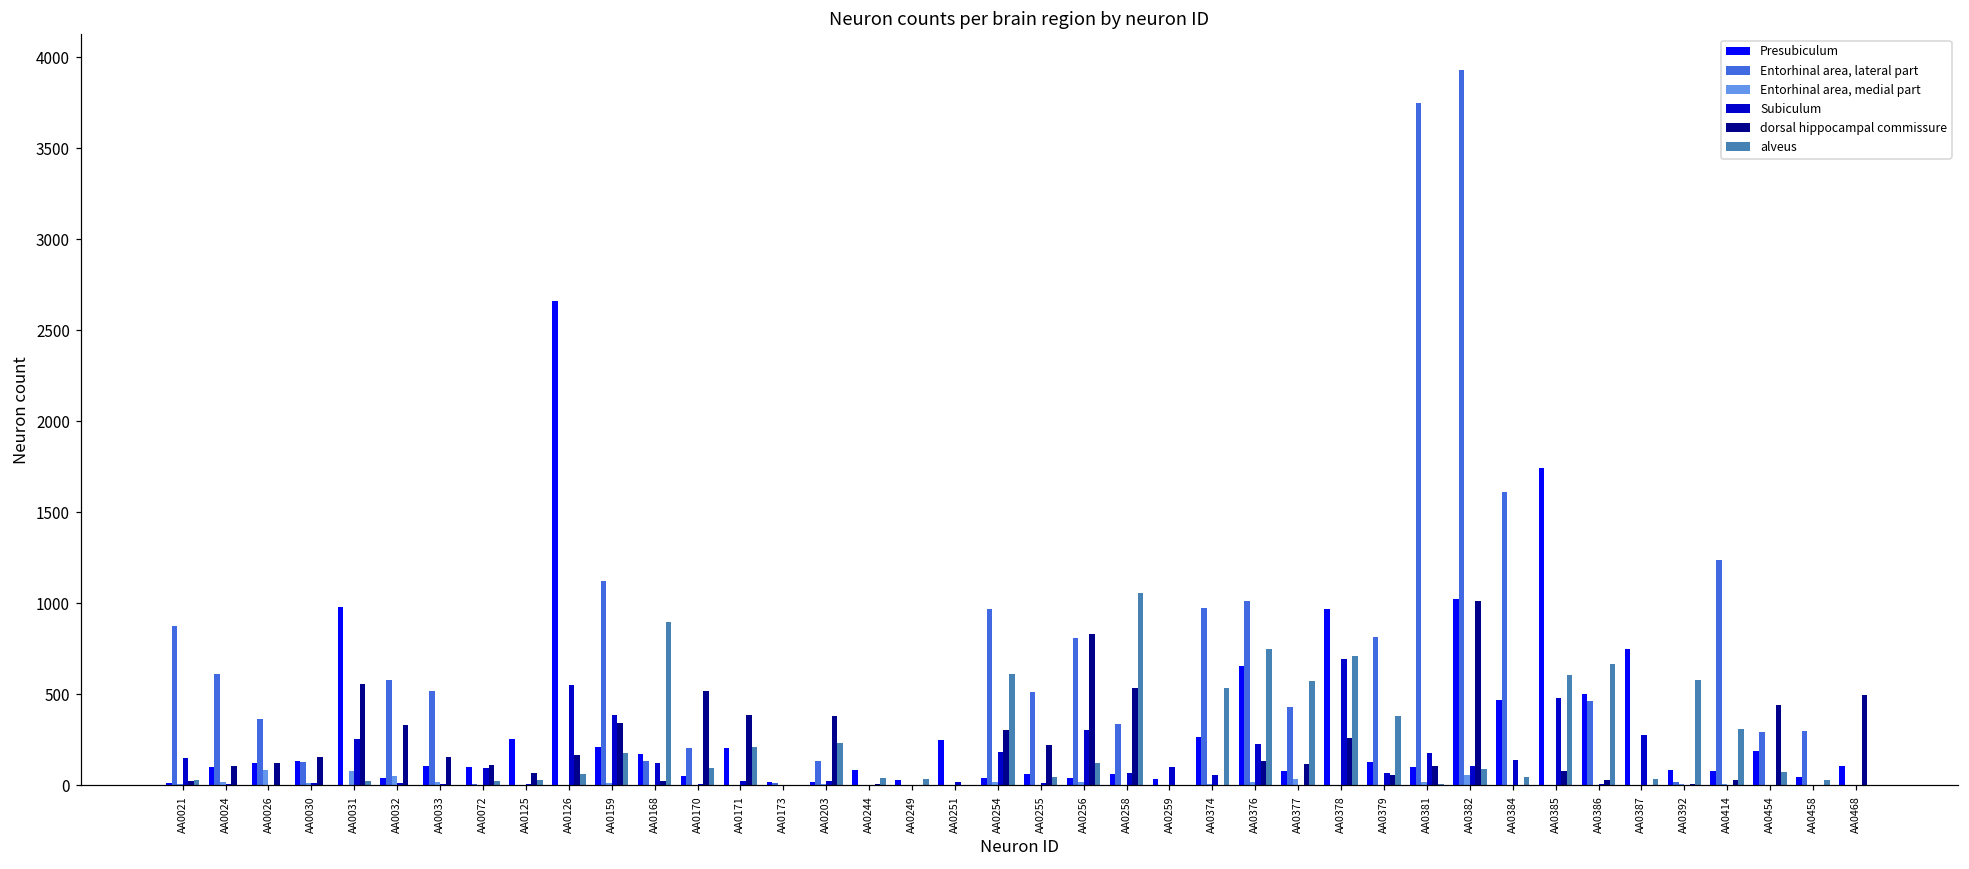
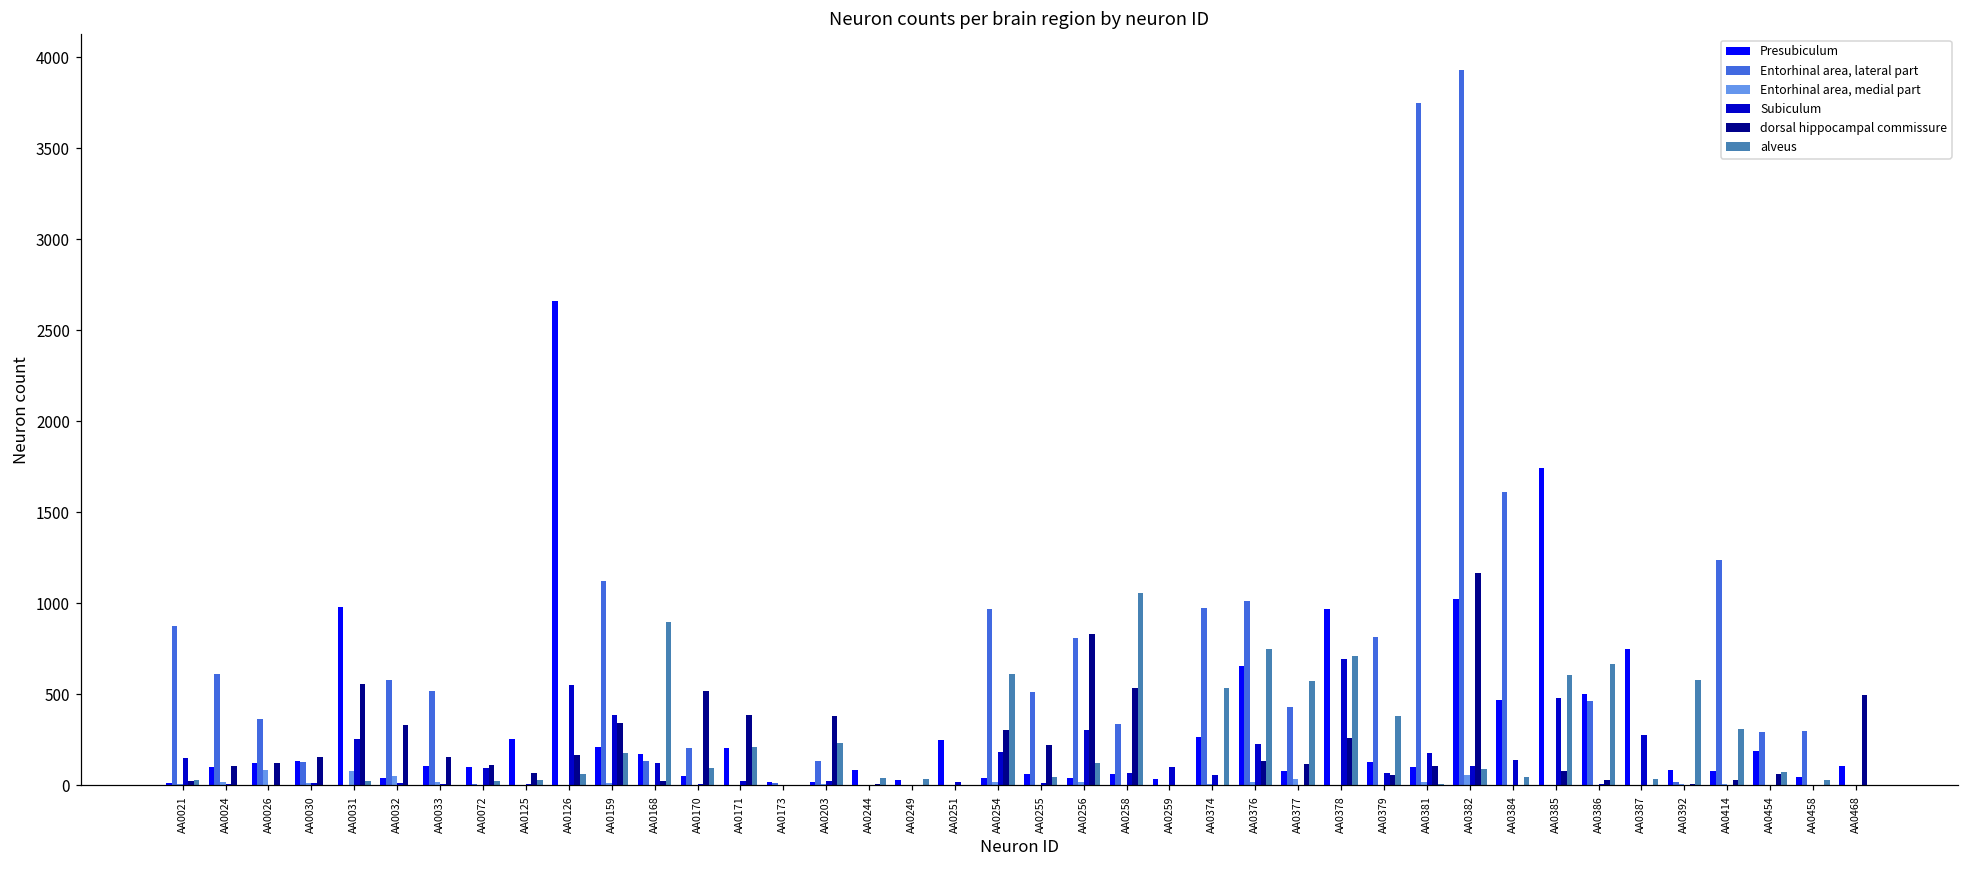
  {
    "dorsal hippocampal commissure": {
      "AA0021": 30,
      "AA0024": 110,
      "AA0026": 120,
      "AA0030": 160,
      "AA0031": 560,
      "AA0032": 330,
      "AA0033": 160,
      "AA0072": 110,
      "AA0125": 70,
      "AA0126": 170,
      "AA0159": 340,
      "AA0168": 30,
      "AA0170": 520,
      "AA0171": 390,
      "AA0173": 0,
      "AA0203": 380,
      "AA0249": 0,
      "AA0251": 0,
      "AA0254": 300,
      "AA0255": 220,
      "AA0256": 830,
      "AA0258": 540,
      "AA0259": 0,
      "AA0374": 0,
      "AA0376": 140,
      "AA0377": 120,
      "AA0378": 260,
      "AA0379": 60,
      "AA0381": 110,
-     "AA0382": 1010,
+     "AA0382": 1170,
      "AA0384": 0,
      "AA0385": 80,
      "AA0386": 30,
      "AA0387": 0,
      "AA0414": 30,
-     "AA0454": 440,
+     "AA0454": 60,
      "AA0458": 0,
      "AA0468": 500
    }
  }
